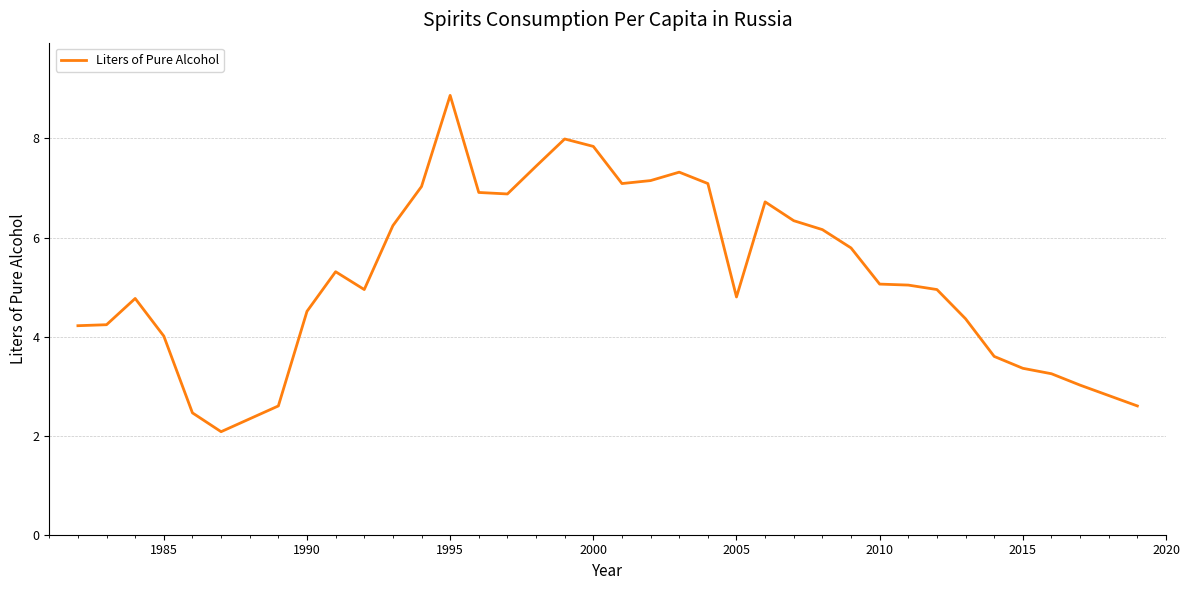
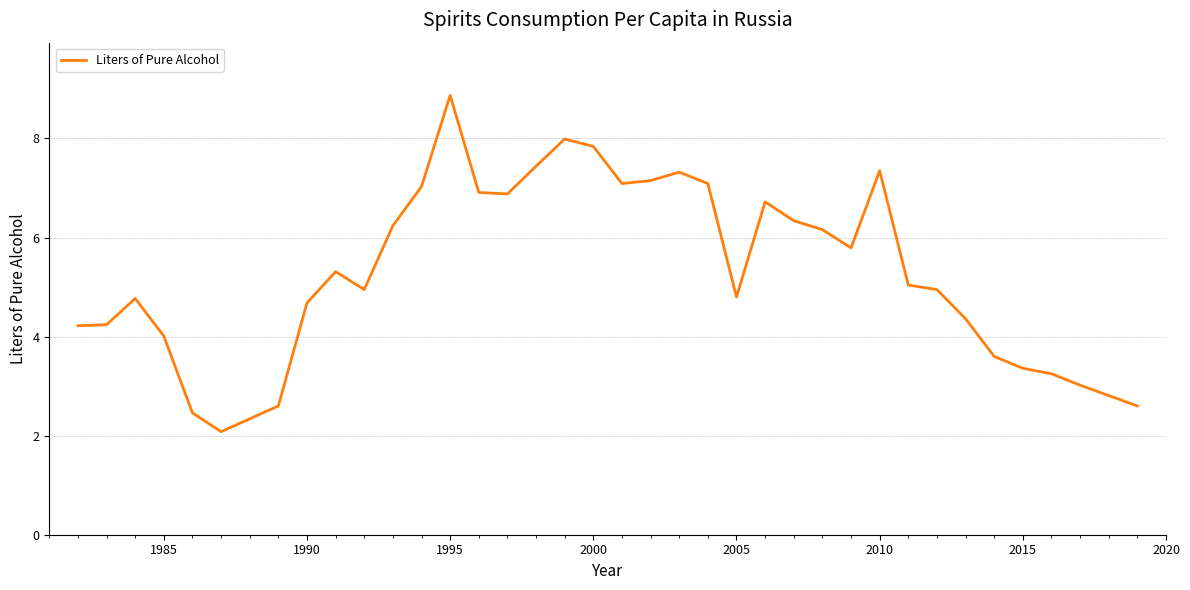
  {
    "1985": 4.0,
-   "1990": 4.5,
+   "1990": 4.7,
    "1995": 8.9,
    "2000": 7.8,
    "2005": 4.8,
-   "2010": 5.1,
+   "2010": 7.4,
    "2015": 3.4
  }
